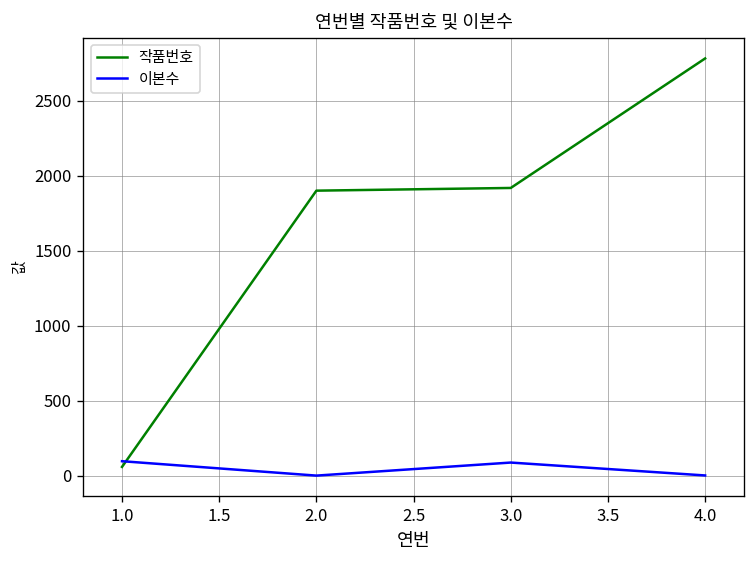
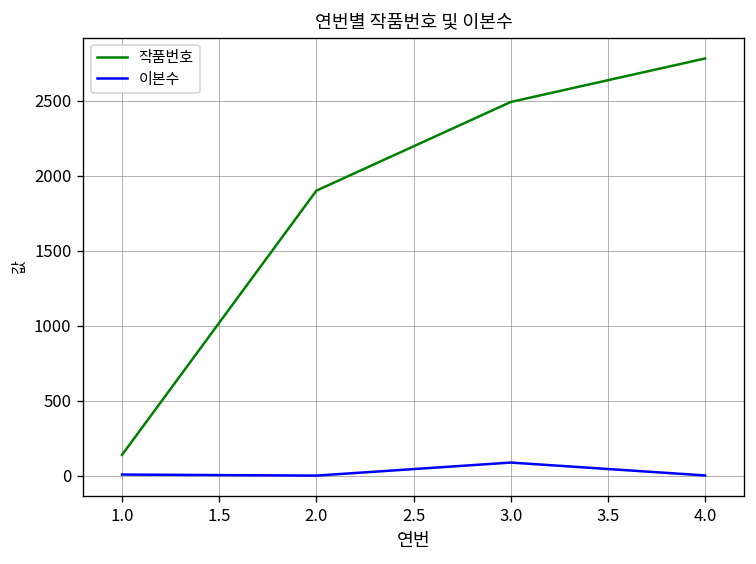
  {
    "작품번호": {
-     "1.0": 60,
+     "1.0": 140,
      "2.0": 1900,
-     "3.0": 1920,
+     "3.0": 2490,
      "4.0": 2780
    },
    "이본수": {
-     "1.0": 100,
+     "1.0": 10,
      "2.0": 0,
      "3.0": 90,
      "4.0": 0
    }
  }
